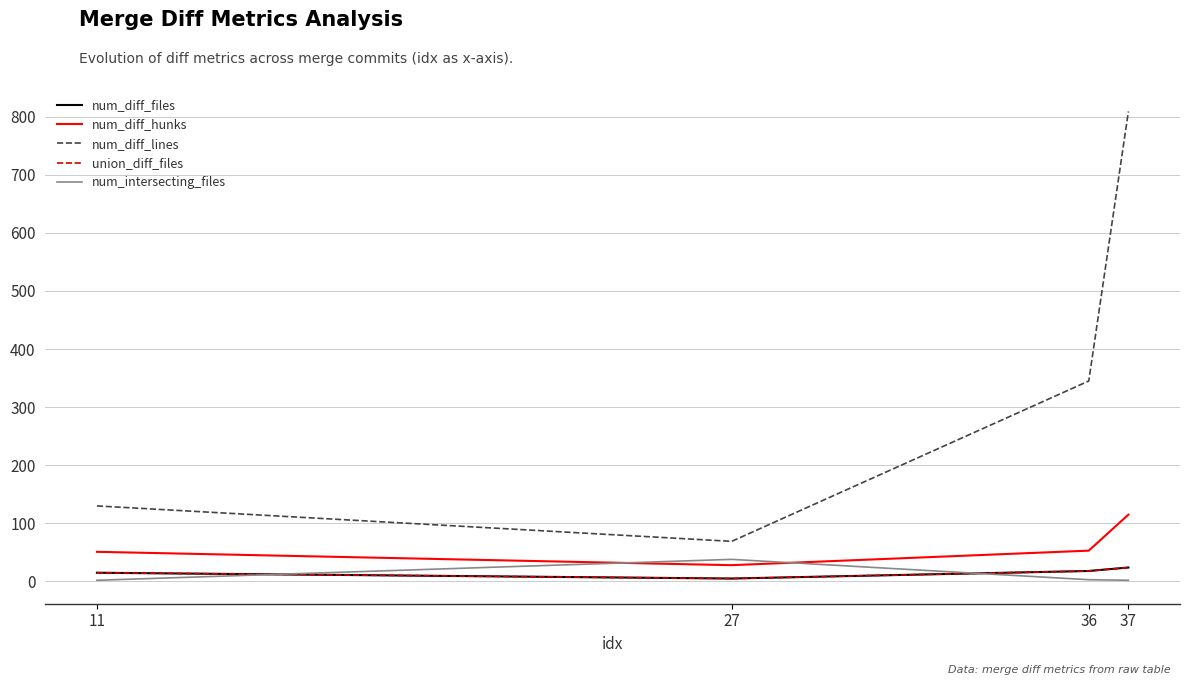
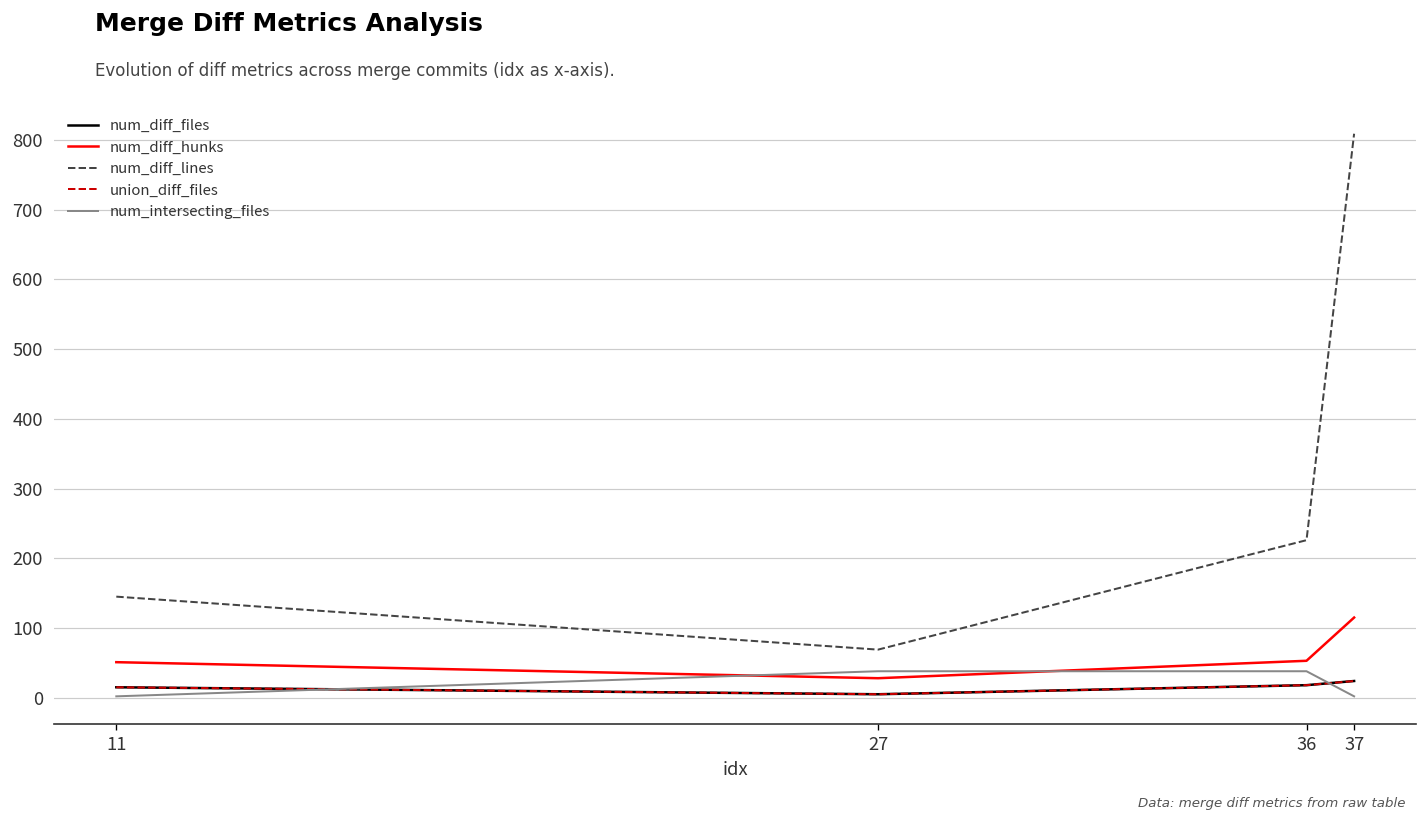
  {
    "num_diff_lines": {
-     "11": 130,
+     "11": 150,
      "27": 70,
-     "36": 350,
+     "36": 230,
      "37": 810
    },
    "num_intersecting_files": {
      "11": 0,
      "27": 40,
-     "36": 0,
+     "36": 40,
      "37": 0
    }
  }
